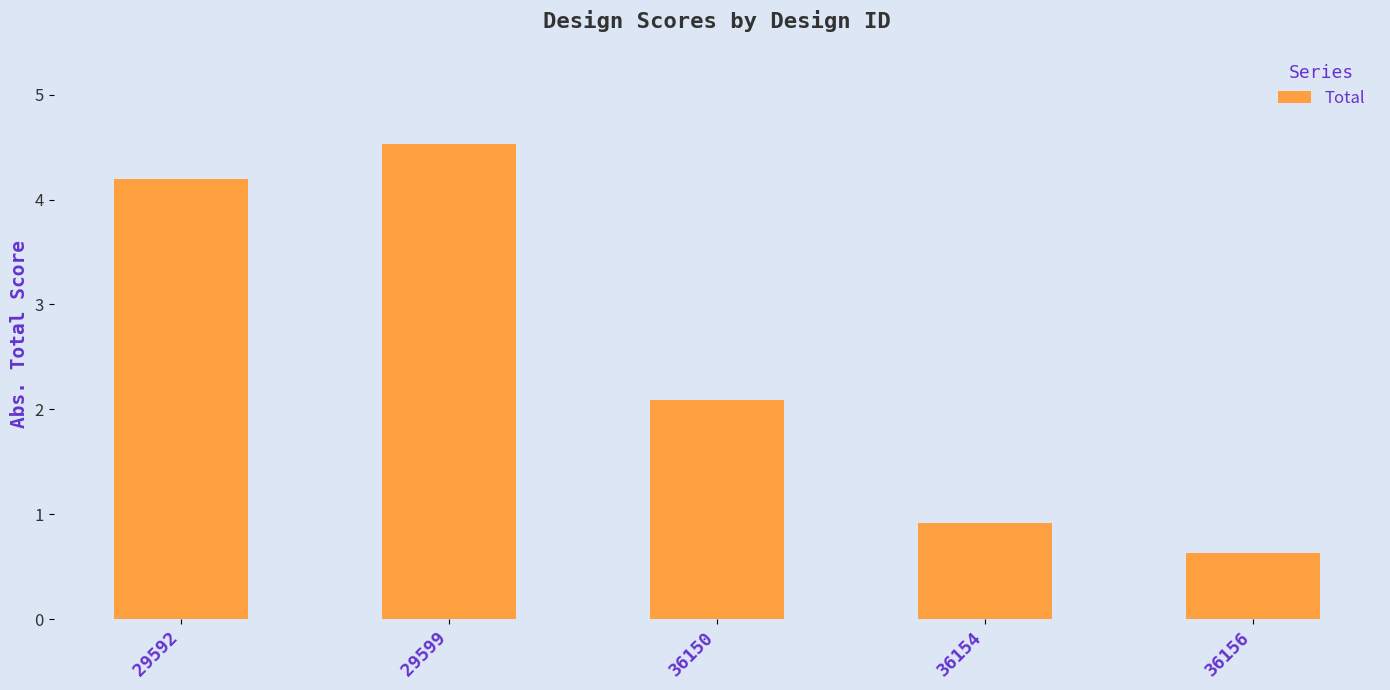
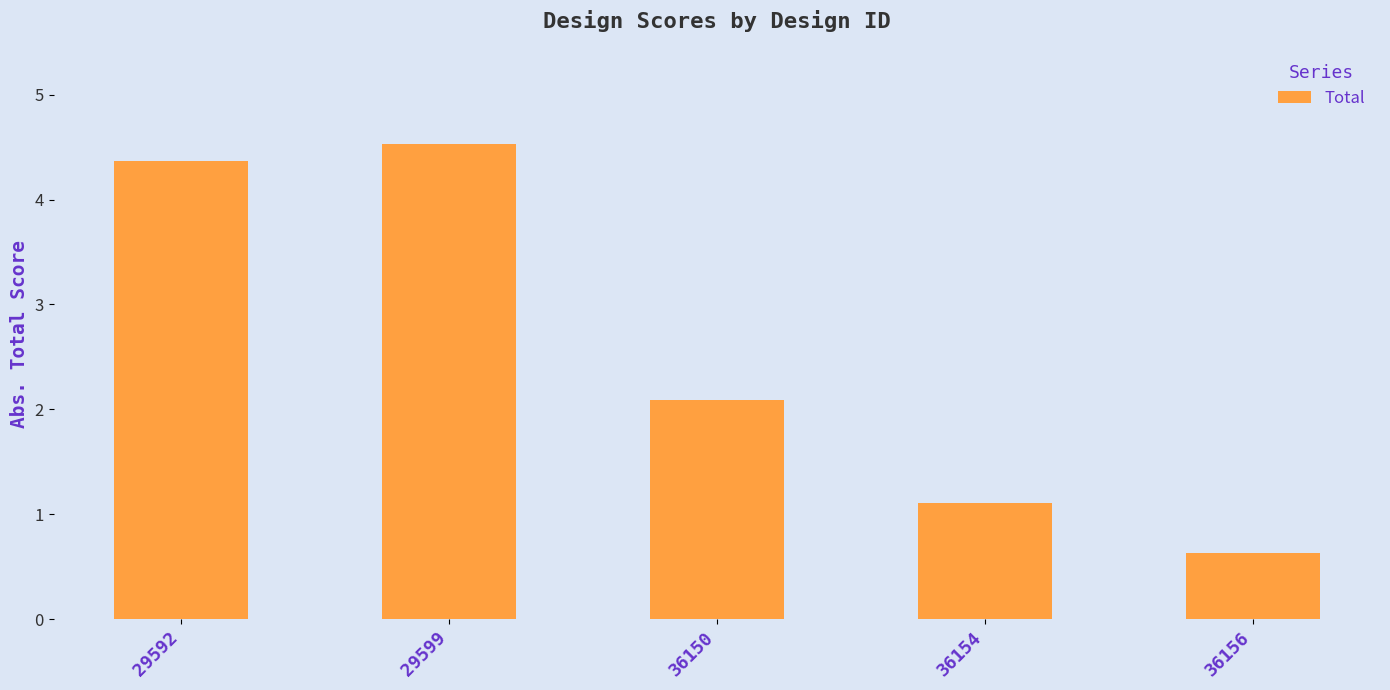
  {
-   "29592": 4.19,
+   "29592": 4.37,
    "29599": 4.53,
    "36150": 2.09,
-   "36154": 0.91,
+   "36154": 1.11,
    "36156": 0.63
  }
